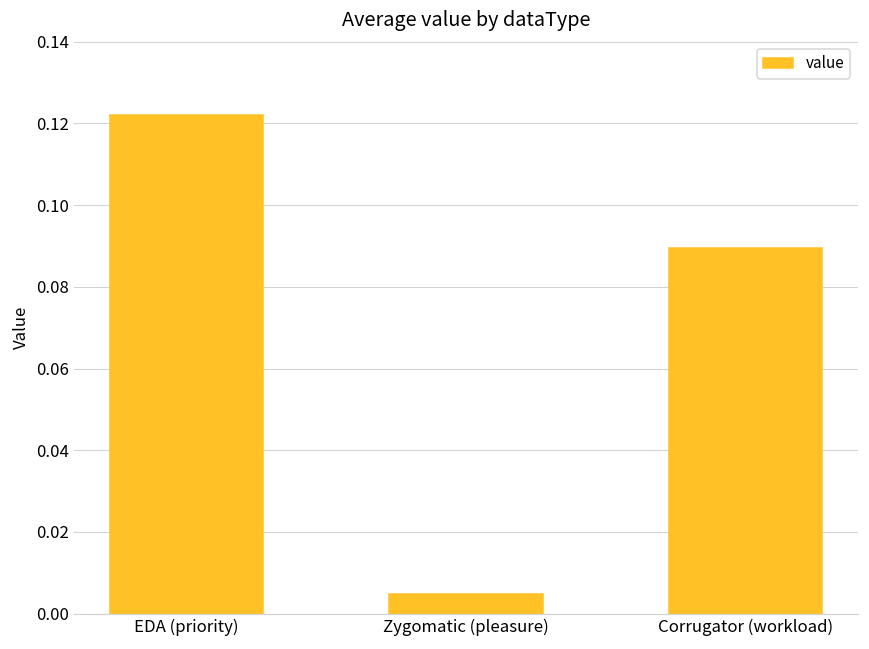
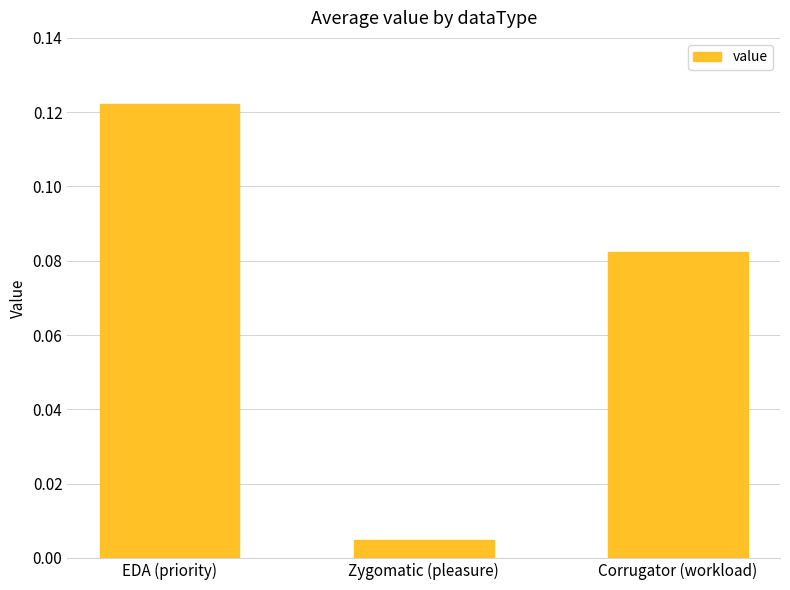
  {
    "EDA (priority)": 0.122,
    "Zygomatic (pleasure)": 0.005,
-   "Corrugator (workload)": 0.089
+   "Corrugator (workload)": 0.082
  }
